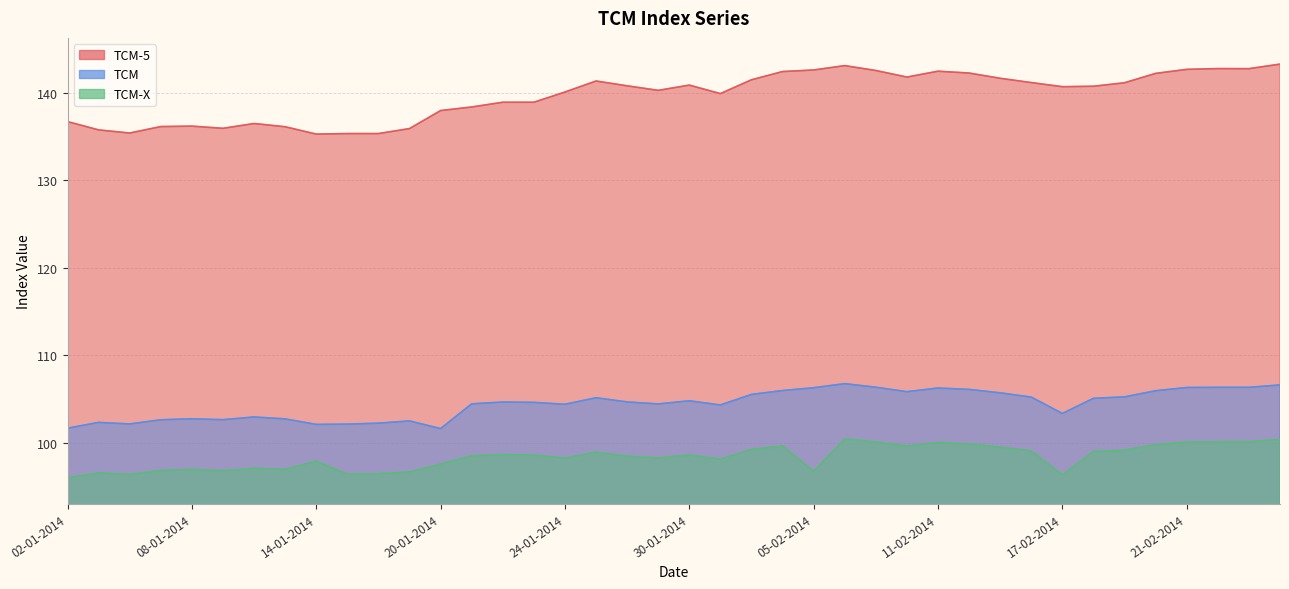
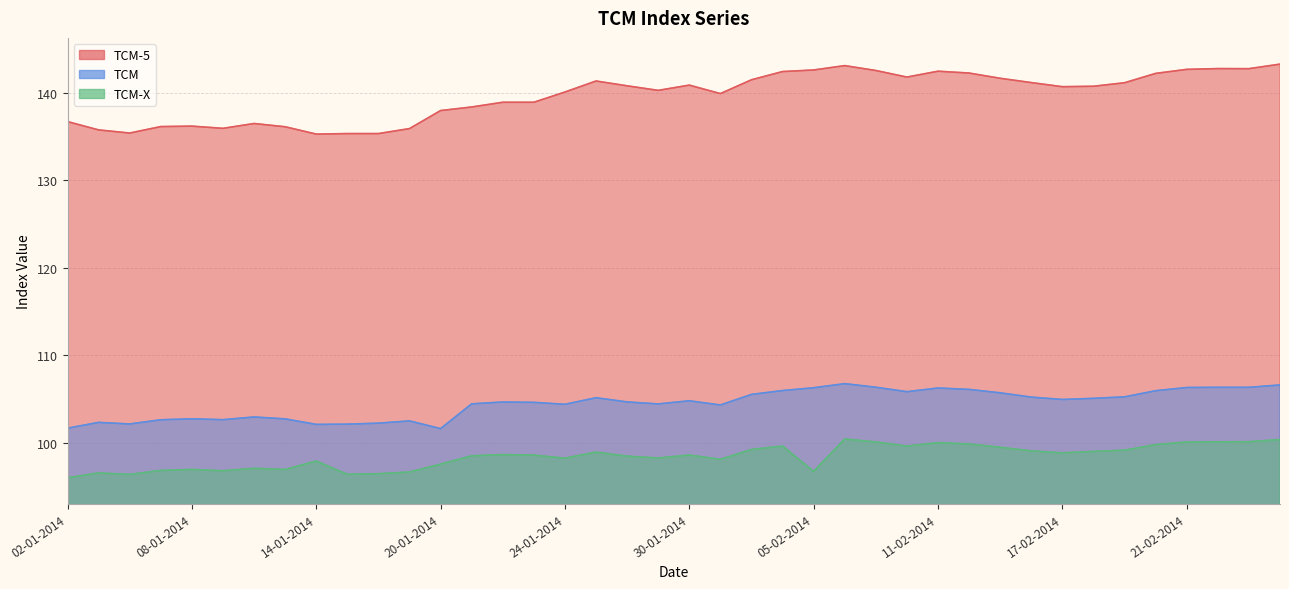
  {
    "TCM-5": {
      "02-01-2014": 137,
      "08-01-2014": 136,
      "14-01-2014": 135,
      "20-01-2014": 138,
      "24-01-2014": 140,
      "30-01-2014": 141,
      "05-02-2014": 143,
      "11-02-2014": 142,
      "17-02-2014": 141,
      "21-02-2014": 143
    },
    "TCM": {
      "02-01-2014": 102,
      "08-01-2014": 103,
      "14-01-2014": 102,
      "20-01-2014": 102,
      "24-01-2014": 104,
      "30-01-2014": 105,
      "05-02-2014": 106,
      "11-02-2014": 106,
-     "17-02-2014": 103,
+     "17-02-2014": 105,
      "21-02-2014": 106
    },
    "TCM-X": {
      "02-01-2014": 96,
      "08-01-2014": 97,
      "14-01-2014": 98,
      "20-01-2014": 98,
      "24-01-2014": 98,
      "30-01-2014": 99,
      "05-02-2014": 97,
      "11-02-2014": 100,
-     "17-02-2014": 96,
+     "17-02-2014": 99,
      "21-02-2014": 100
    }
  }
